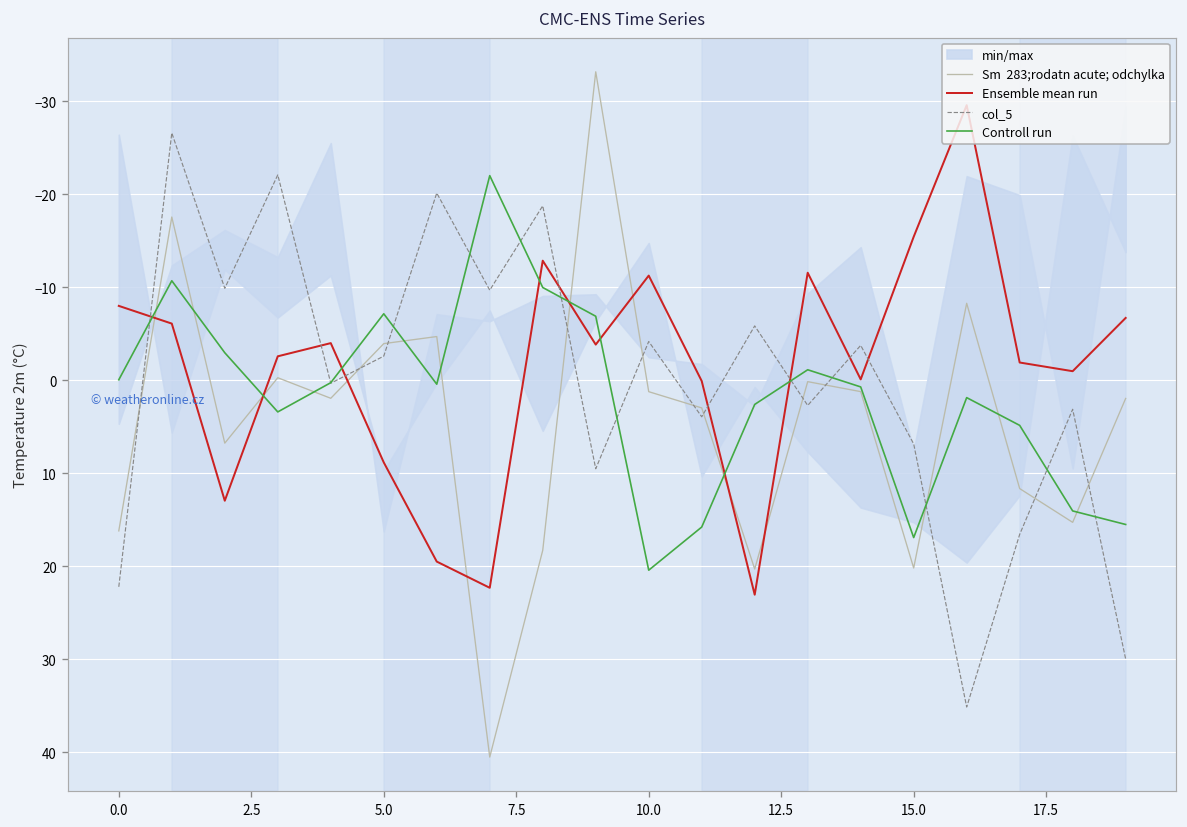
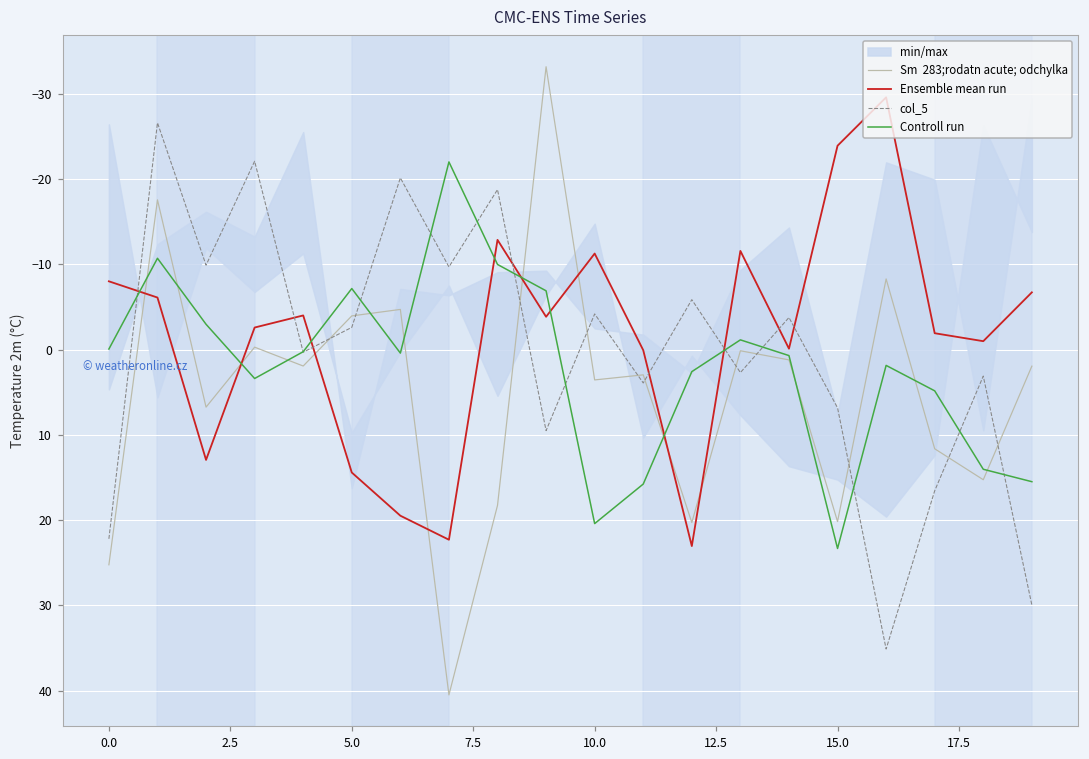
  {
    "Sm 283;rodatn acute; odchylka": {
-     "0.0": 16,
+     "0.0": 25,
      "5.0": -4,
-     "10.0": 1,
+     "10.0": 4,
      "15.0": 20
    },
    "Ensemble mean run": {
      "0.0": -8,
-     "5.0": 9,
+     "5.0": 14,
      "10.0": -11,
-     "15.0": -15
+     "15.0": -24
    },
    "col_5": {
      "0.0": 22,
      "5.0": -3,
      "10.0": -4,
      "15.0": 7
    },
    "Controll run": {
      "0.0": 0,
      "5.0": -7,
      "10.0": 20,
-     "15.0": 17
+     "15.0": 23
    }
  }
